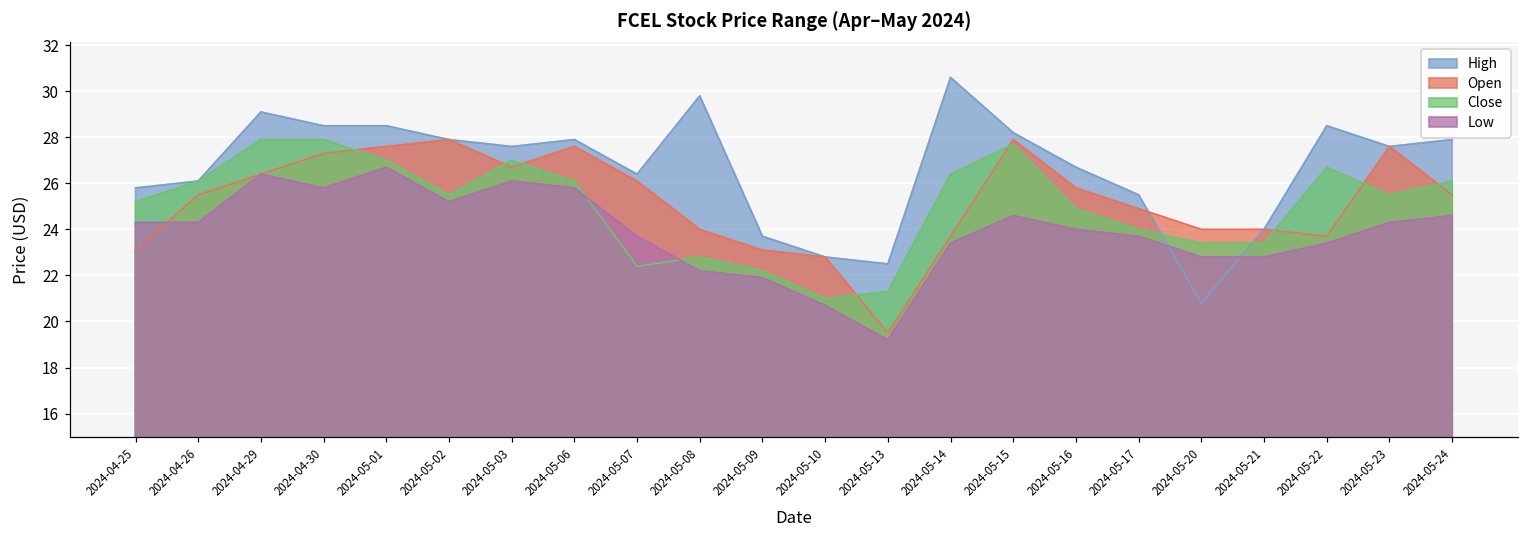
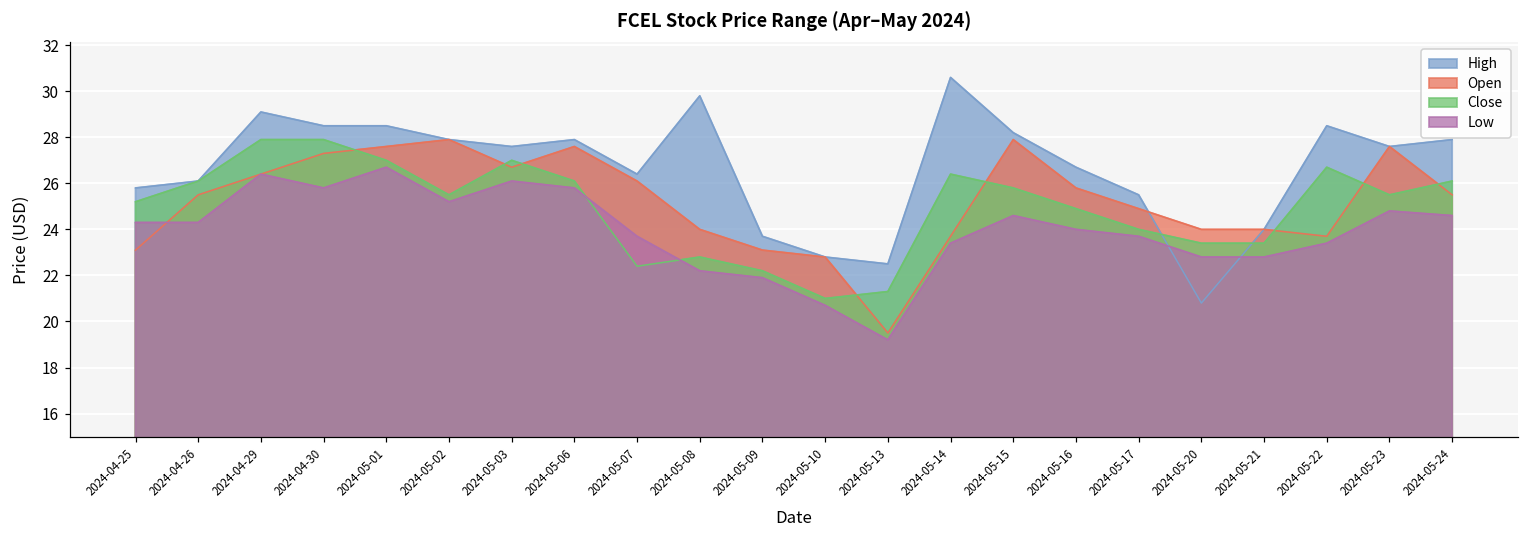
  {
    "High": {
      "2024-04-25": 25.8,
      "2024-04-29": 29.1,
      "2024-04-30": 28.5,
      "2024-05-01": 28.5,
      "2024-05-03": 27.6,
      "2024-05-06": 27.9,
      "2024-05-07": 26.4,
      "2024-05-08": 29.8,
      "2024-05-09": 23.7,
      "2024-05-13": 22.5,
      "2024-05-14": 30.6,
      "2024-05-15": 28.2,
      "2024-05-16": 26.7,
      "2024-05-17": 25.5,
      "2024-05-20": 20.8,
      "2024-05-22": 28.5,
      "2024-05-24": 27.9
    },
    "Open": {
      "2024-04-25": 23.1,
      "2024-04-26": 25.5,
      "2024-04-30": 27.3,
      "2024-05-01": 27.6,
      "2024-05-03": 26.7,
      "2024-05-06": 27.6,
      "2024-05-07": 26.1,
      "2024-05-08": 24.0,
      "2024-05-09": 23.1,
      "2024-05-13": 19.5,
      "2024-05-14": 23.7,
      "2024-05-15": 27.9,
      "2024-05-16": 25.8,
      "2024-05-17": 24.9,
      "2024-05-20": 24.0,
      "2024-05-22": 23.7,
      "2024-05-24": 25.5
    },
    "Close": {
      "2024-04-25": 25.2,
      "2024-04-29": 27.9,
      "2024-04-30": 27.9,
      "2024-05-01": 27.0,
      "2024-05-02": 25.5,
      "2024-05-03": 27.0,
      "2024-05-06": 26.1,
      "2024-05-07": 22.4,
      "2024-05-08": 22.8,
      "2024-05-09": 22.2,
      "2024-05-10": 21.0,
      "2024-05-13": 21.3,
      "2024-05-14": 26.4,
-     "2024-05-15": 27.7,
+     "2024-05-15": 25.8,
      "2024-05-16": 24.9,
      "2024-05-17": 24.0,
      "2024-05-20": 23.4,
      "2024-05-21": 23.4,
      "2024-05-22": 26.7,
      "2024-05-23": 25.5,
      "2024-05-24": 26.1
    },
    "Low": {
      "2024-04-25": 24.3,
      "2024-04-26": 24.3,
      "2024-04-30": 25.8,
      "2024-05-01": 26.7,
      "2024-05-02": 25.2,
      "2024-05-03": 26.1,
      "2024-05-06": 25.8,
      "2024-05-07": 23.7,
      "2024-05-08": 22.2,
      "2024-05-09": 21.9,
      "2024-05-10": 20.7,
      "2024-05-13": 19.2,
      "2024-05-14": 23.4,
      "2024-05-15": 24.6,
      "2024-05-16": 24.0,
      "2024-05-17": 23.7,
      "2024-05-20": 22.8,
      "2024-05-21": 22.8,
      "2024-05-22": 23.4,
-     "2024-05-23": 24.3,
+     "2024-05-23": 24.8,
      "2024-05-24": 24.6
    }
  }
